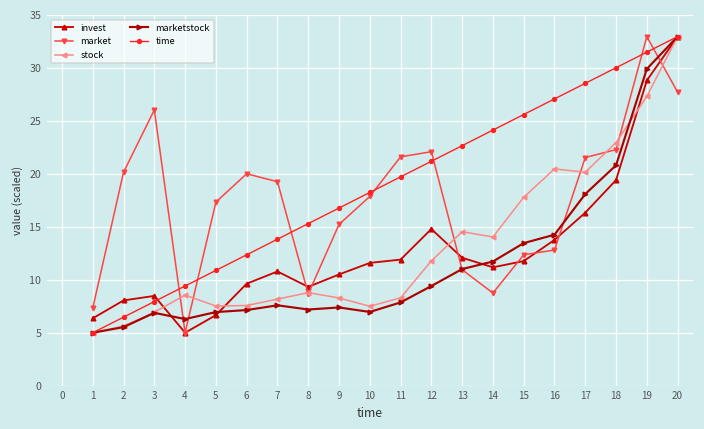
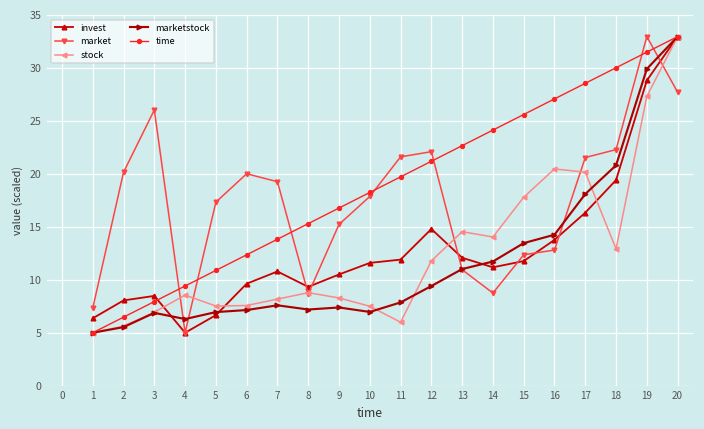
  {
    "stock": {
      "4": 9,
      "5": 8,
      "6": 8,
      "7": 8,
      "9": 8,
      "10": 8,
-     "11": 8,
+     "11": 6,
      "12": 12,
      "13": 15,
      "14": 14,
      "15": 18,
      "16": 20,
      "17": 20,
-     "18": 23,
+     "18": 13,
      "19": 27
    }
  }
